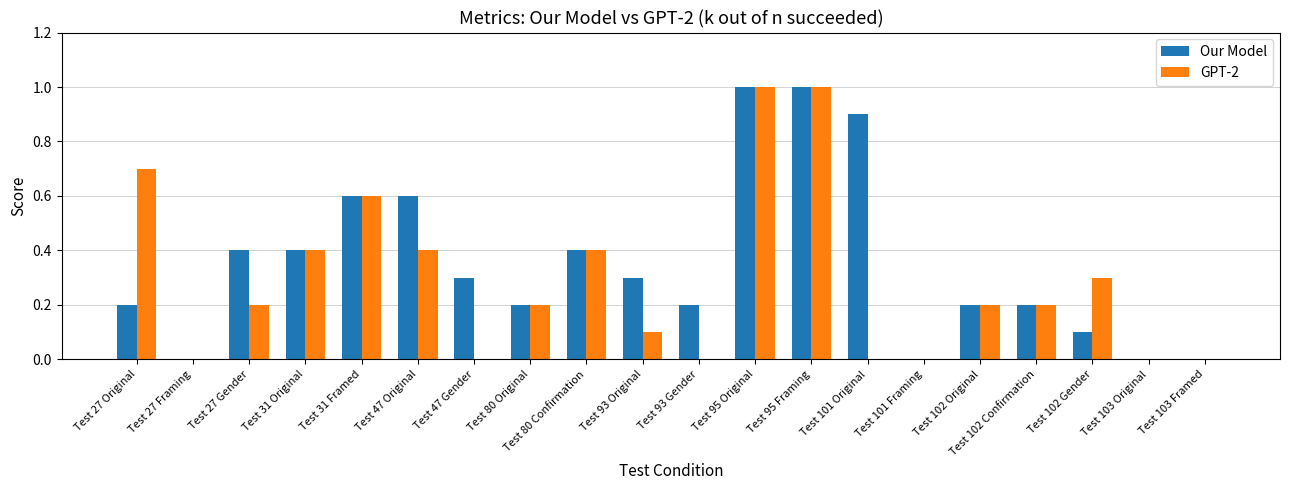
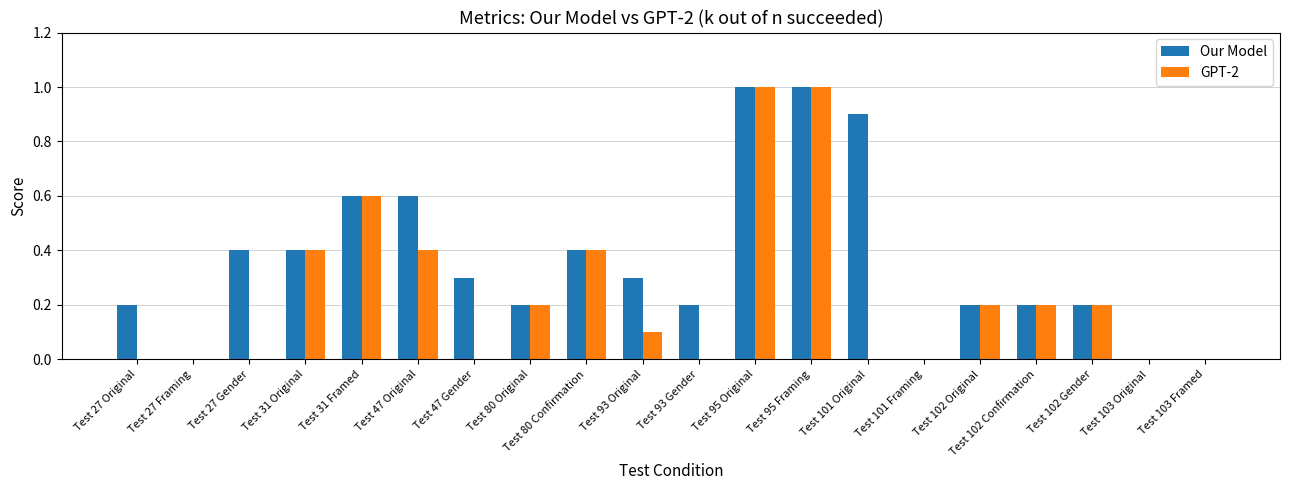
  {
    "Our Model": {
      "Test 27 Original": 0.2,
      "Test 27 Framing": 0.0,
      "Test 27 Gender": 0.4,
      "Test 31 Original": 0.4,
      "Test 31 Framed": 0.6,
      "Test 47 Original": 0.6,
      "Test 47 Gender": 0.3,
      "Test 80 Original": 0.2,
      "Test 80 Confirmation": 0.4,
      "Test 93 Original": 0.3,
      "Test 93 Gender": 0.2,
      "Test 95 Original": 1.0,
      "Test 95 Framing": 1.0,
      "Test 101 Original": 0.9,
      "Test 101 Framing": 0.0,
      "Test 102 Original": 0.2,
      "Test 102 Confirmation": 0.2,
-     "Test 102 Gender": 0.1,
+     "Test 102 Gender": 0.2,
      "Test 103 Original": 0.0,
      "Test 103 Framed": 0.0
    },
    "GPT-2": {
-     "Test 27 Original": 0.7,
+     "Test 27 Original": 0.0,
      "Test 27 Framing": 0.0,
-     "Test 27 Gender": 0.2,
+     "Test 27 Gender": 0.0,
      "Test 31 Original": 0.4,
      "Test 31 Framed": 0.6,
      "Test 47 Original": 0.4,
      "Test 47 Gender": 0.0,
      "Test 80 Original": 0.2,
      "Test 80 Confirmation": 0.4,
      "Test 93 Original": 0.1,
      "Test 93 Gender": 0.0,
      "Test 95 Original": 1.0,
      "Test 95 Framing": 1.0,
      "Test 101 Original": 0.0,
      "Test 101 Framing": 0.0,
      "Test 102 Original": 0.2,
      "Test 102 Confirmation": 0.2,
-     "Test 102 Gender": 0.3,
+     "Test 102 Gender": 0.2,
      "Test 103 Original": 0.0,
      "Test 103 Framed": 0.0
    }
  }
